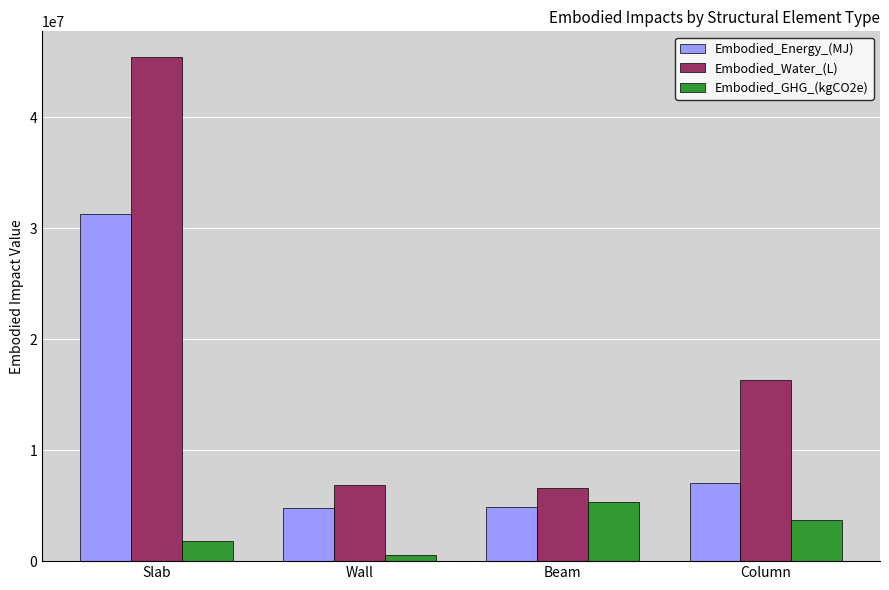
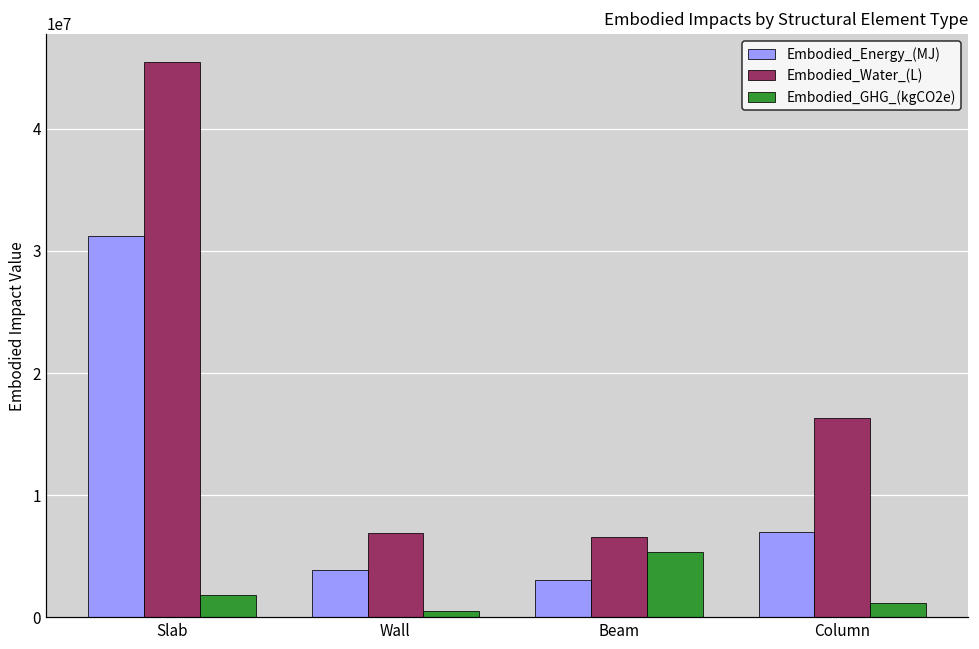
  {
    "Embodied_Energy_(MJ)": {
      "Slab": 31200000,
-     "Wall": 4700000,
-     "Beam": 4900000,
+     "Wall": 3800000,
+     "Beam": 3100000,
      "Column": 7000000
    },
    "Embodied_Water_(L)": {
      "Slab": 45500000,
      "Wall": 6900000,
      "Beam": 6600000,
      "Column": 16300000
    },
    "Embodied_GHG_(kgCO2e)": {
      "Slab": 1800000,
      "Wall": 500000,
      "Beam": 5300000,
-     "Column": 3700000
+     "Column": 1100000
    }
  }
